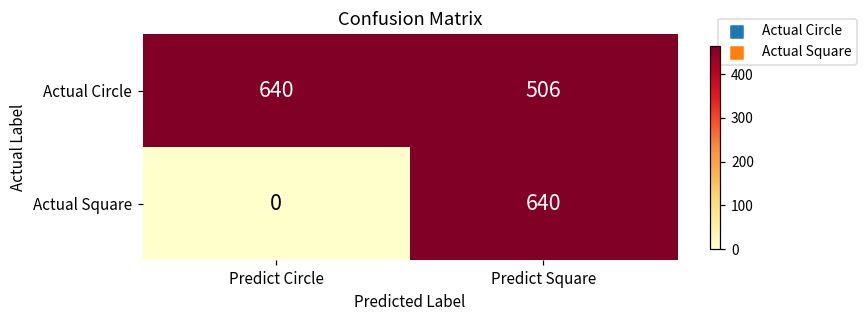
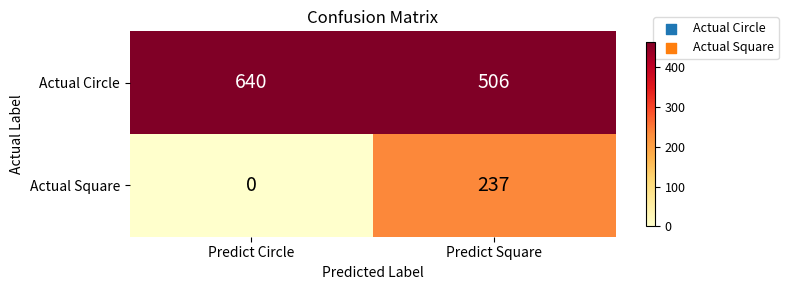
  {
    "Actual Circle": {
      "Predict Circle": 640,
      "Predict Square": 506
    },
    "Actual Square": {
      "Predict Circle": 0,
-     "Predict Square": 640
+     "Predict Square": 237
    }
  }
